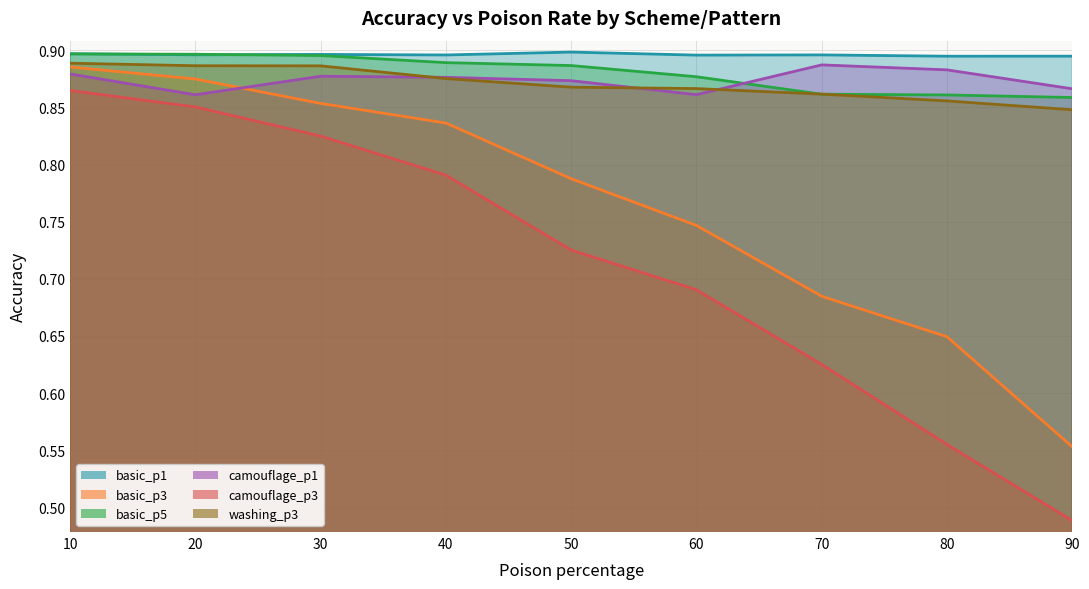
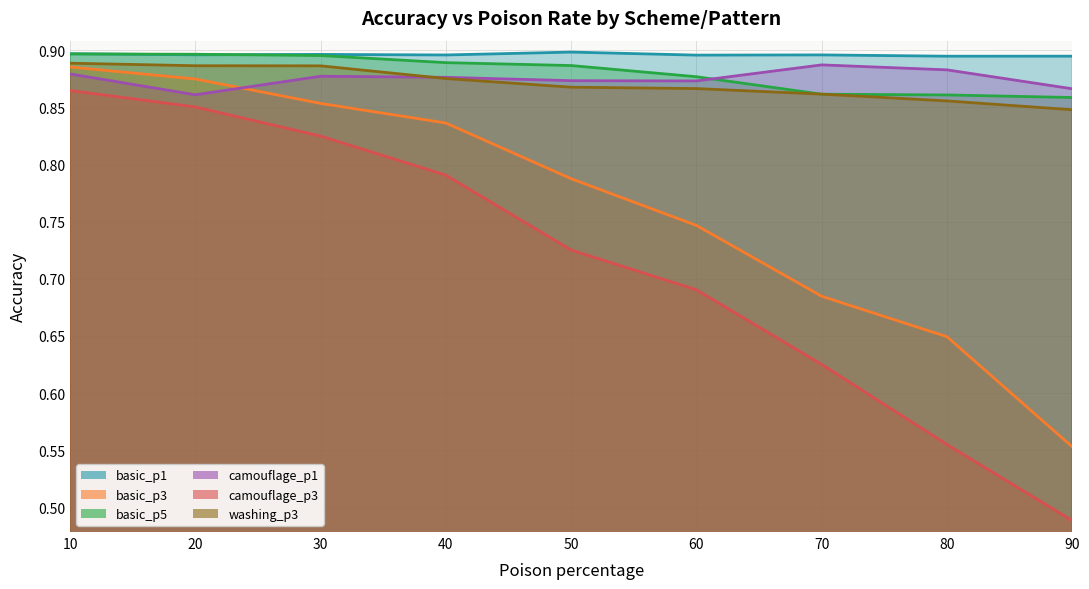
  {
    "camouflage_p1": {
      "10": 0.879,
      "20": 0.861,
      "30": 0.877,
      "50": 0.873,
-     "60": 0.861,
+     "60": 0.873,
      "70": 0.887,
      "80": 0.883,
      "90": 0.866
    }
  }
